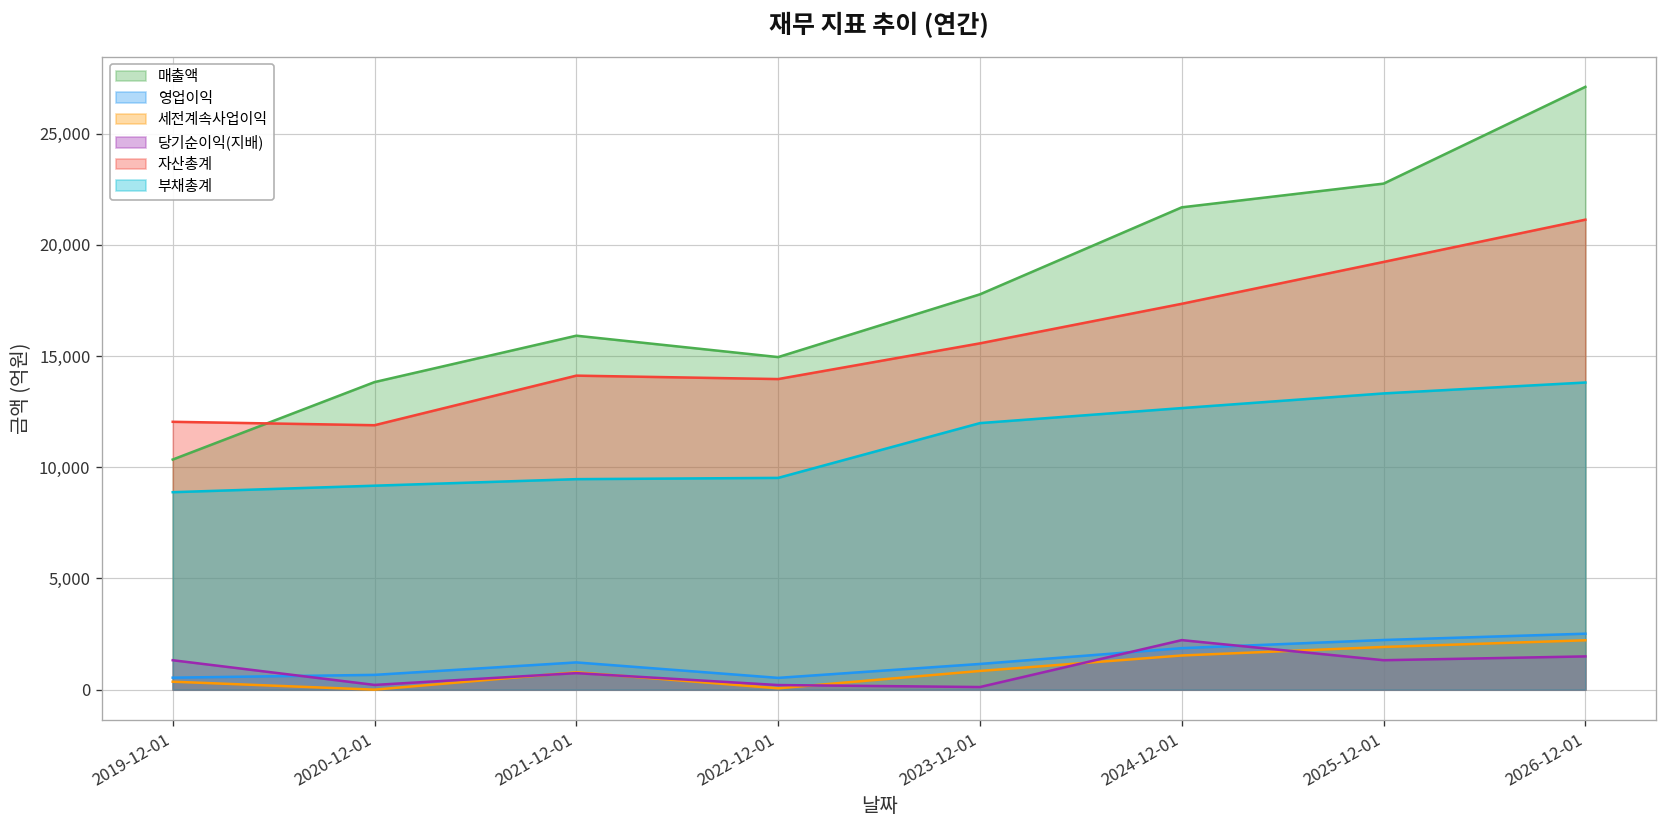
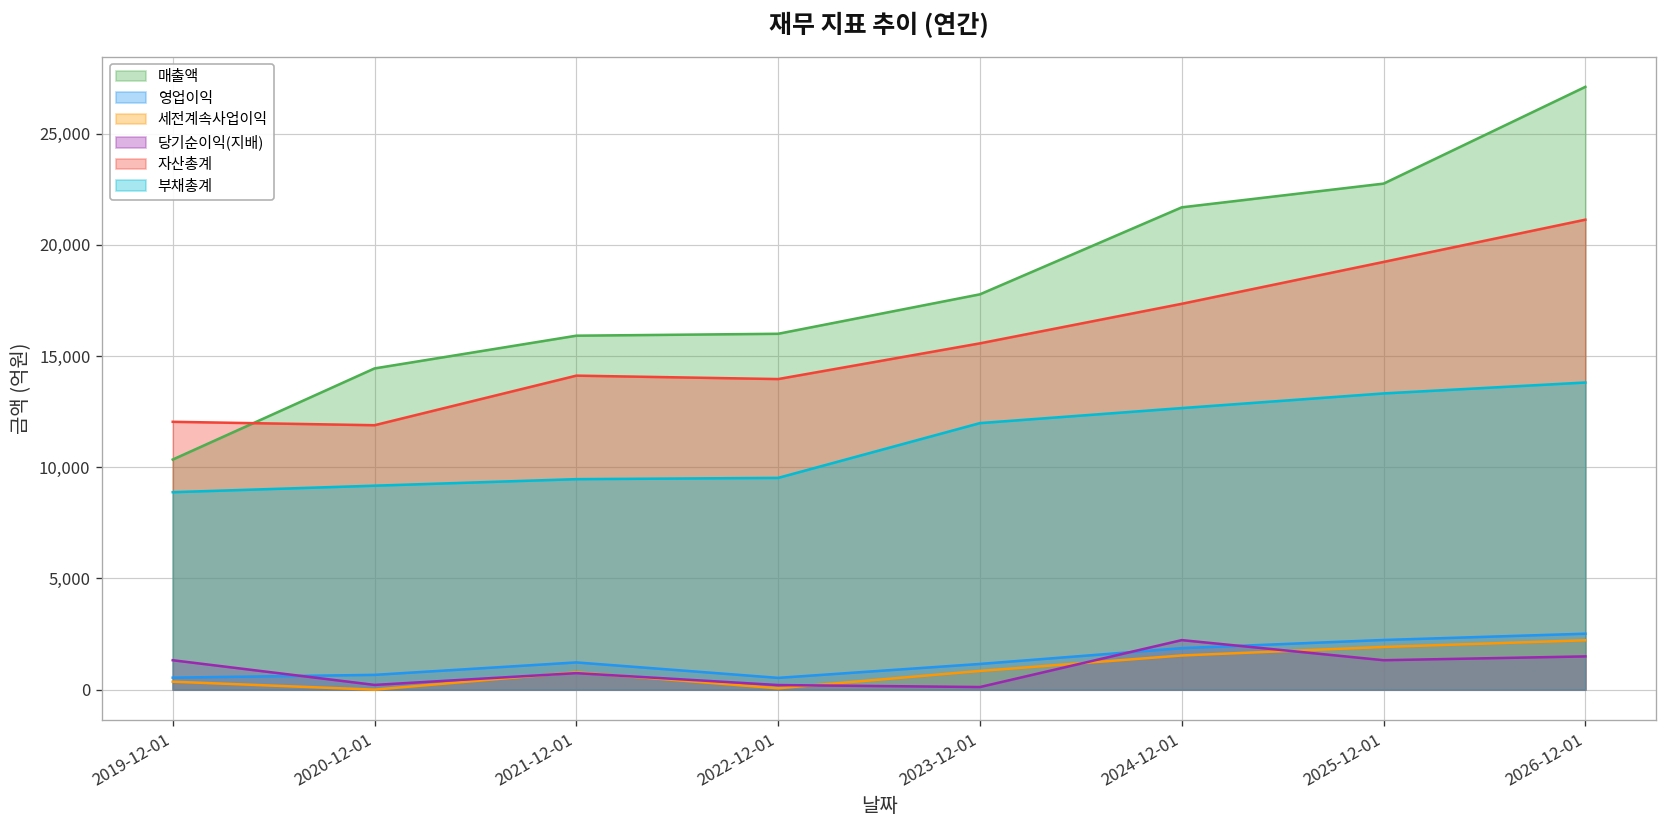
  {
    "매출액": {
      "2019-12-01": "10,300",
-     "2020-12-01": "13,800",
+     "2020-12-01": "14,400",
      "2021-12-01": "15,900",
-     "2022-12-01": "15,000",
+     "2022-12-01": "16,000",
      "2023-12-01": "17,800",
      "2024-12-01": "21,700",
      "2025-12-01": "22,800",
      "2026-12-01": "27,100"
    },
    "당기순이익(지배)": {
      "2019-12-01": "1,300",
      "2020-12-01": "200",
      "2022-12-01": "200",
      "2023-12-01": "100",
      "2024-12-01": "2,200",
      "2025-12-01": "1,300",
      "2026-12-01": "1,500"
    }
  }
